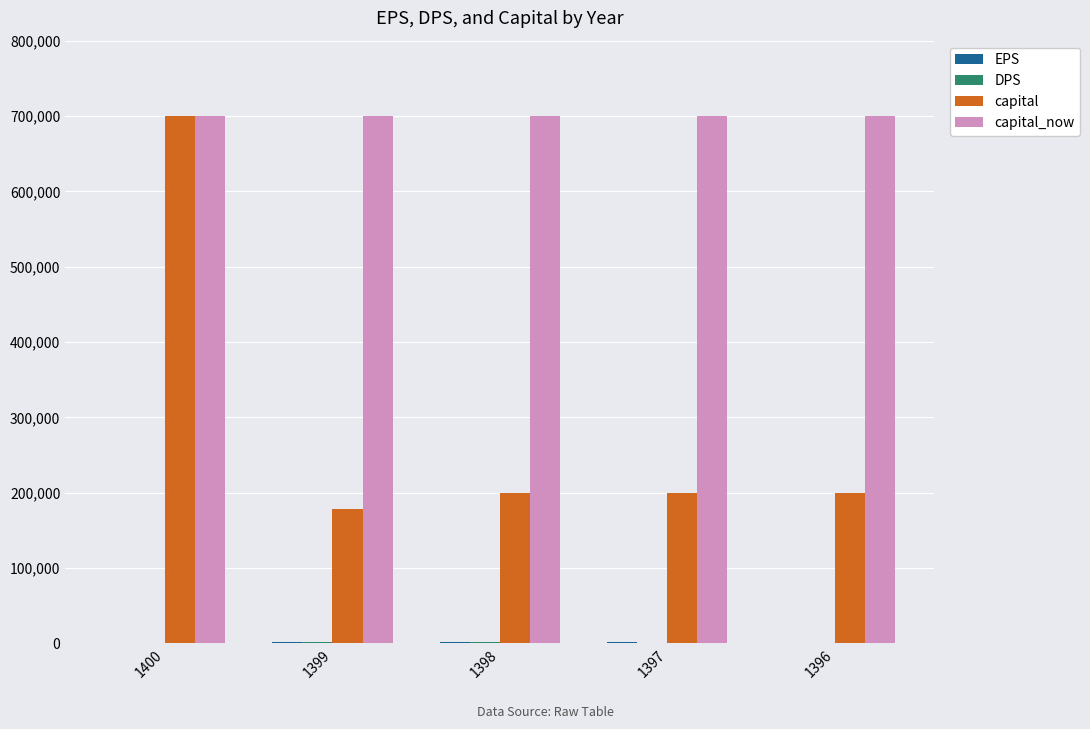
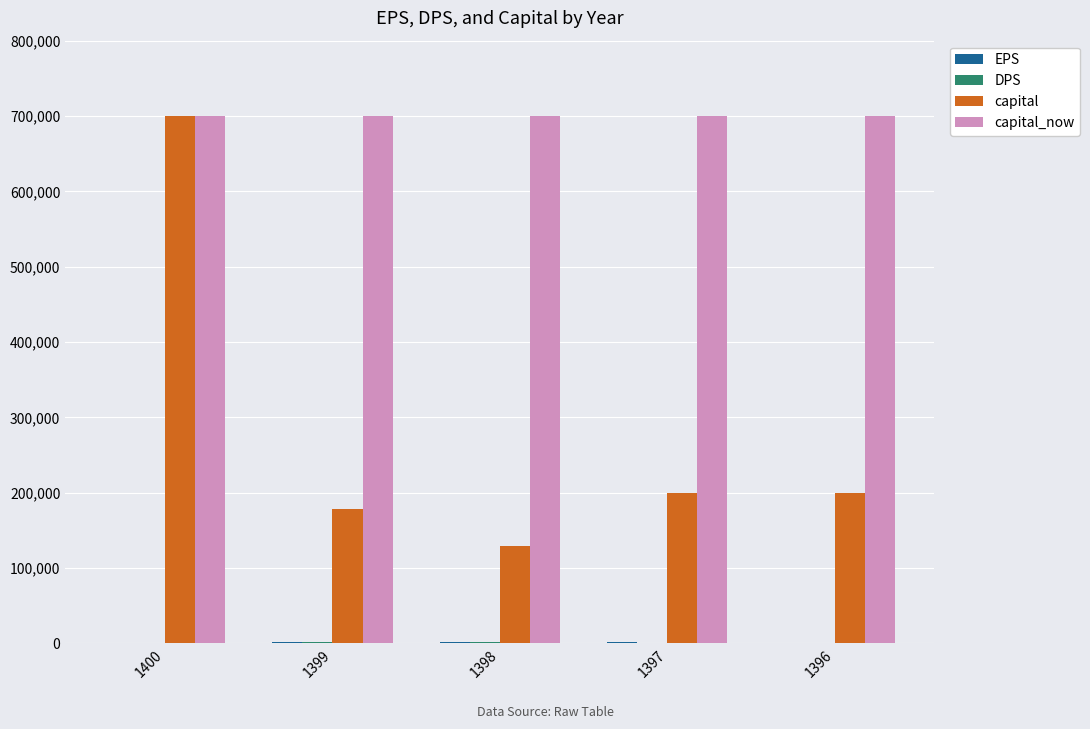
  {
    "capital": {
      "1400": "700,000",
      "1399": "180,000",
-     "1398": "200,000",
+     "1398": "130,000",
      "1397": "200,000",
      "1396": "200,000"
    },
    "capital_now": {
      "1400": "700,000",
      "1399": "700,000",
      "1398": "700,000",
      "1397": "700,000",
      "1396": "700,000"
    }
  }
